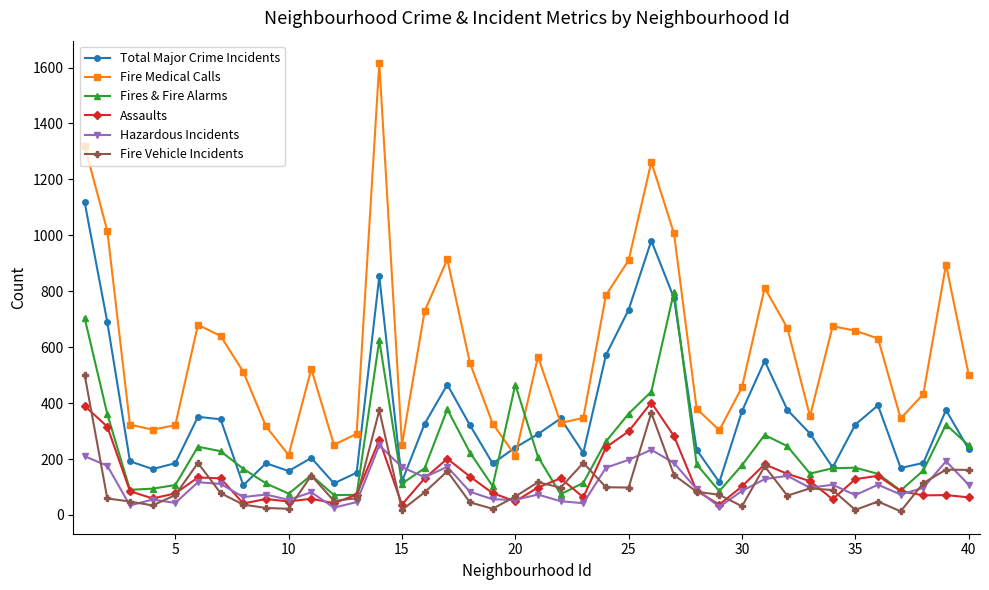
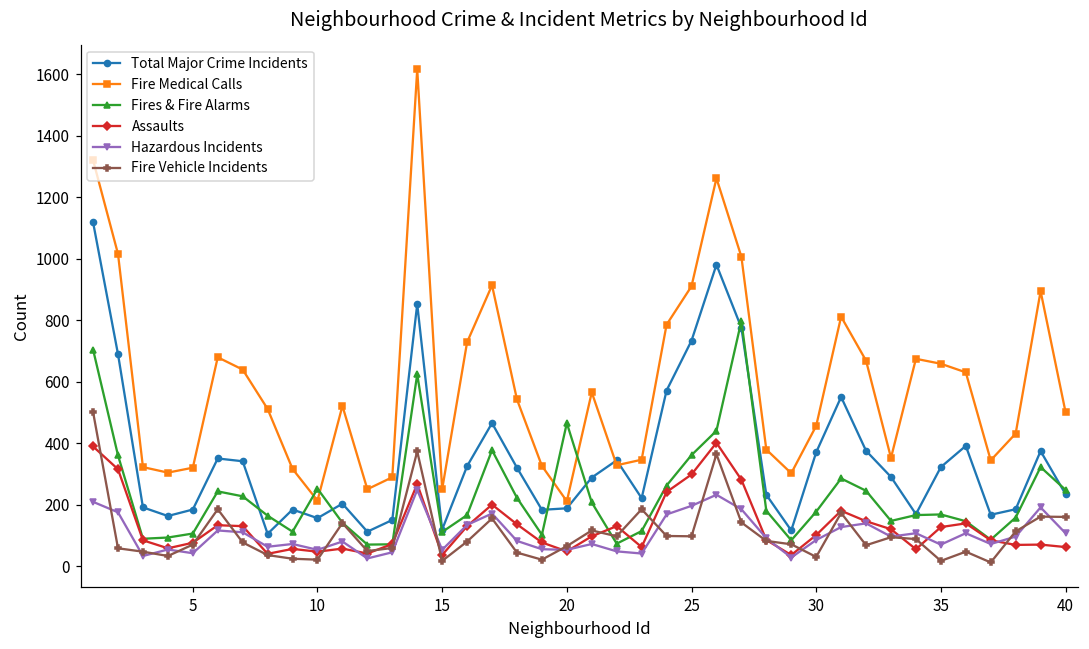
  {
    "Total Major Crime Incidents": {
      "5": 190,
      "10": 160,
-     "20": 240,
+     "20": 190,
      "25": 730,
      "30": 370,
      "35": 320,
      "40": 240
    },
    "Fire Medical Calls": {
      "5": 320,
      "10": 210,
      "15": 250,
      "20": 210,
      "25": 910,
      "30": 460,
      "35": 660,
      "40": 500
    },
    "Fires & Fire Alarms": {
      "5": 110,
-     "10": 80,
+     "10": 250,
      "20": 470,
      "25": 360,
      "30": 180,
      "35": 170,
      "40": 250
    },
    "Assaults": {
      "15": 40,
      "25": 300,
      "30": 100,
      "35": 130,
      "40": 60
    },
    "Hazardous Incidents": {
      "5": 40,
-     "15": 170,
+     "15": 50,
      "25": 200,
      "30": 90,
      "35": 70,
      "40": 110
    },
    "Fire Vehicle Incidents": {
      "10": 20,
      "15": 20,
      "20": 70,
      "25": 100,
      "30": 30,
      "35": 20,
      "40": 160
    }
  }
